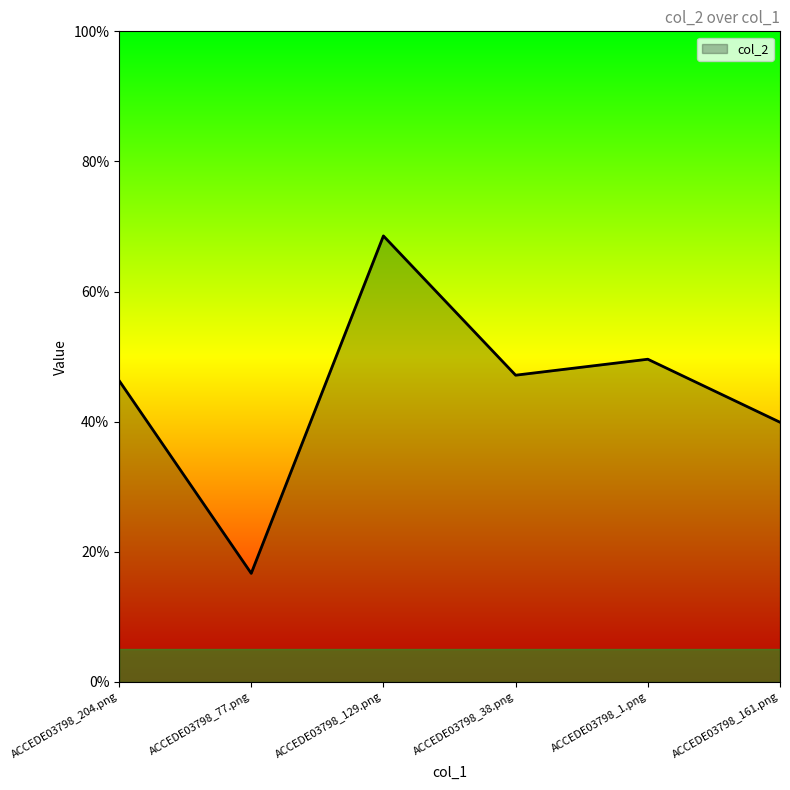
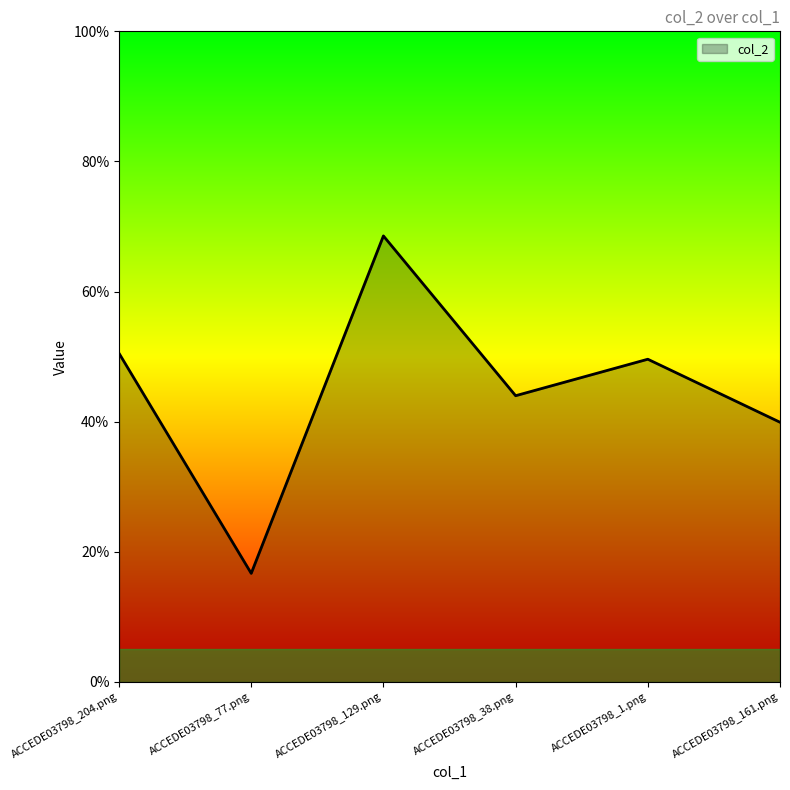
  {
-   "ACCEDE03798_204.png": "46%",
+   "ACCEDE03798_204.png": "51%",
    "ACCEDE03798_77.png": "17%",
    "ACCEDE03798_129.png": "69%",
-   "ACCEDE03798_38.png": "47%",
+   "ACCEDE03798_38.png": "44%",
    "ACCEDE03798_1.png": "50%",
    "ACCEDE03798_161.png": "40%"
  }
